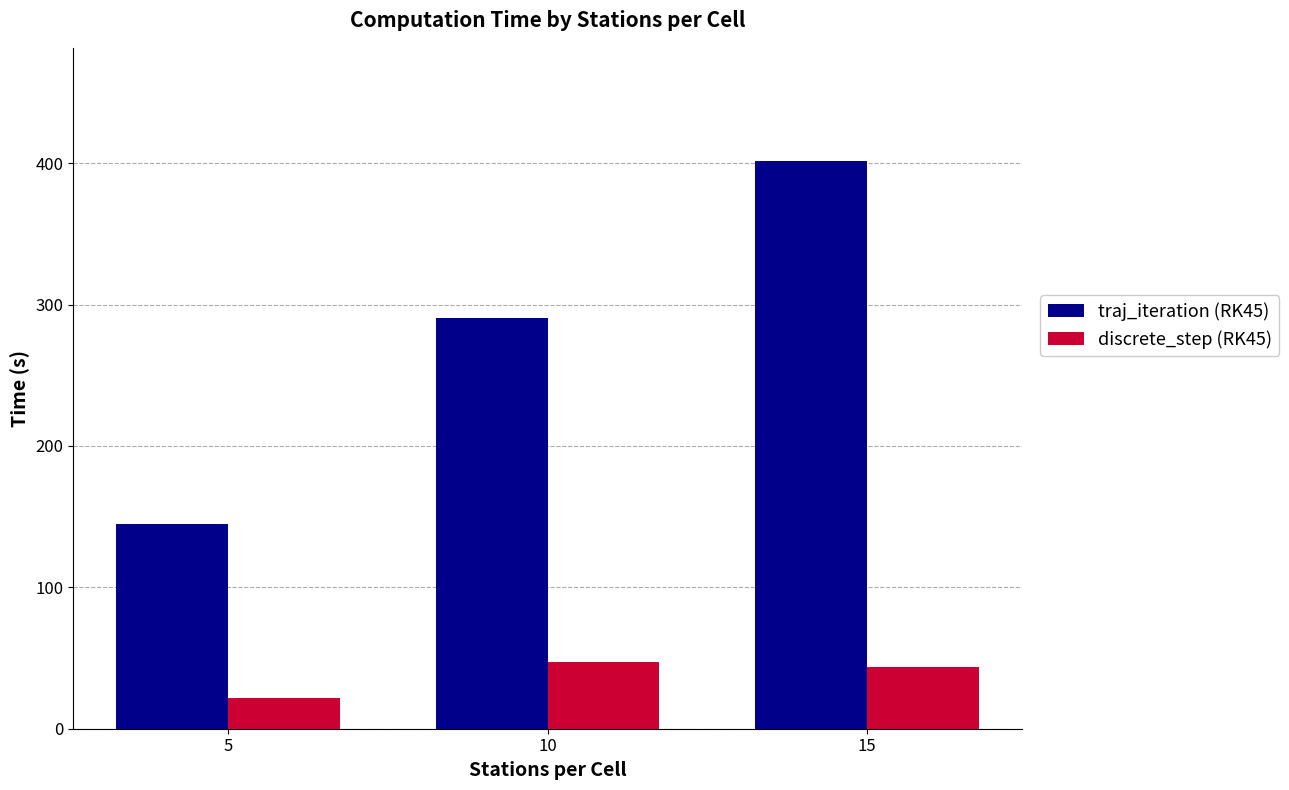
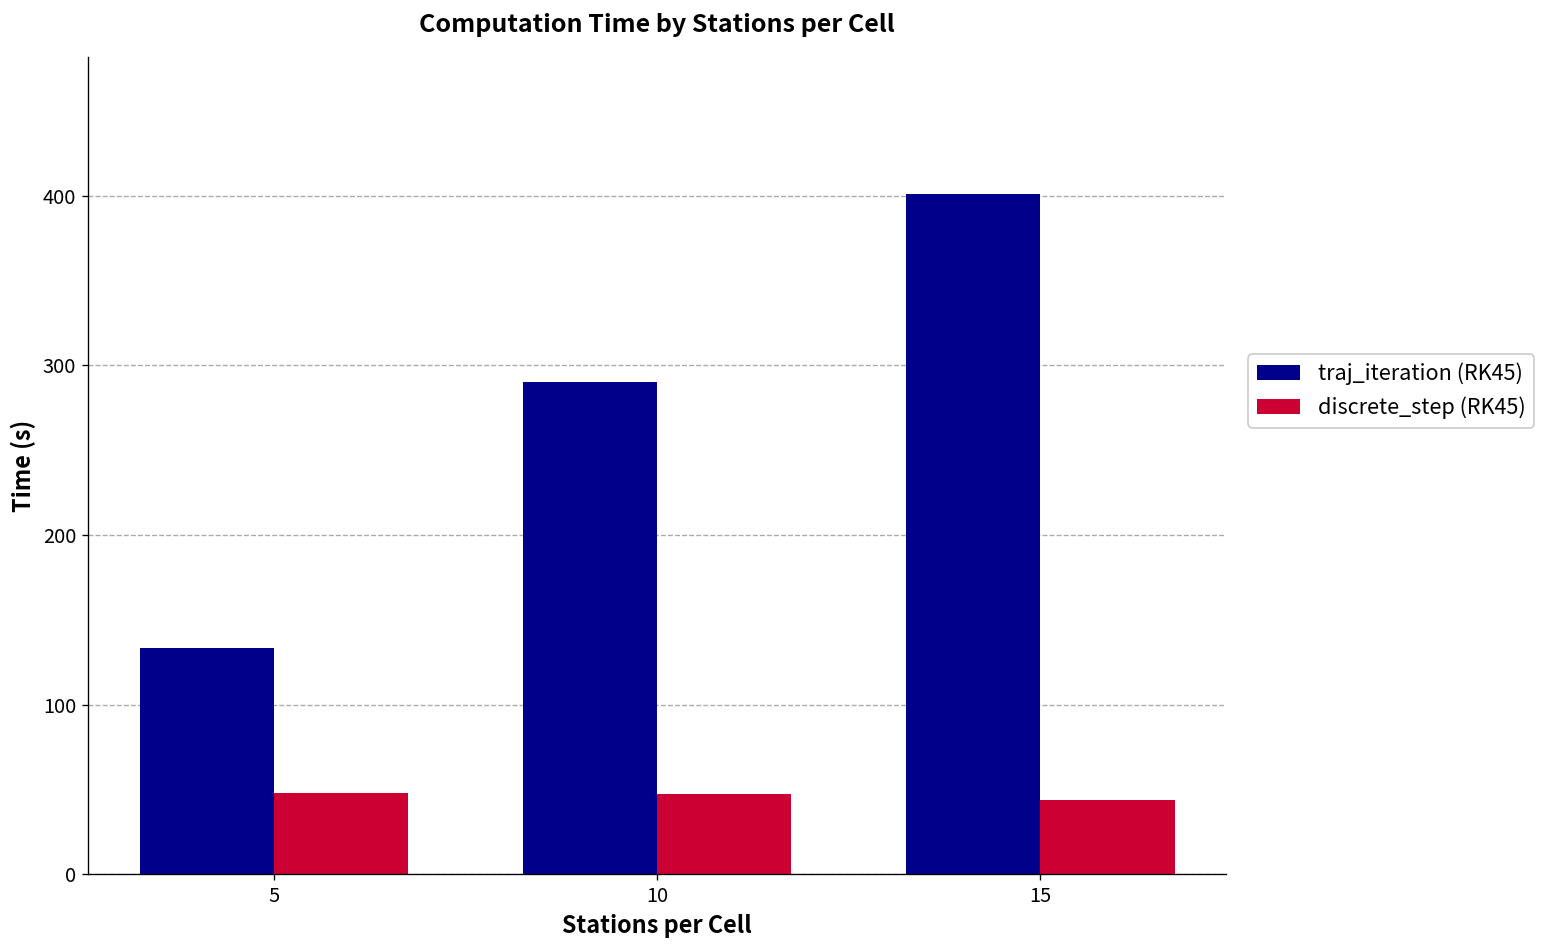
  {
    "traj_iteration (RK45)": {
-     "5": 145,
+     "5": 133,
      "10": 290,
      "15": 401
    },
    "discrete_step (RK45)": {
-     "5": 22,
+     "5": 48,
      "10": 47,
      "15": 44
    }
  }
